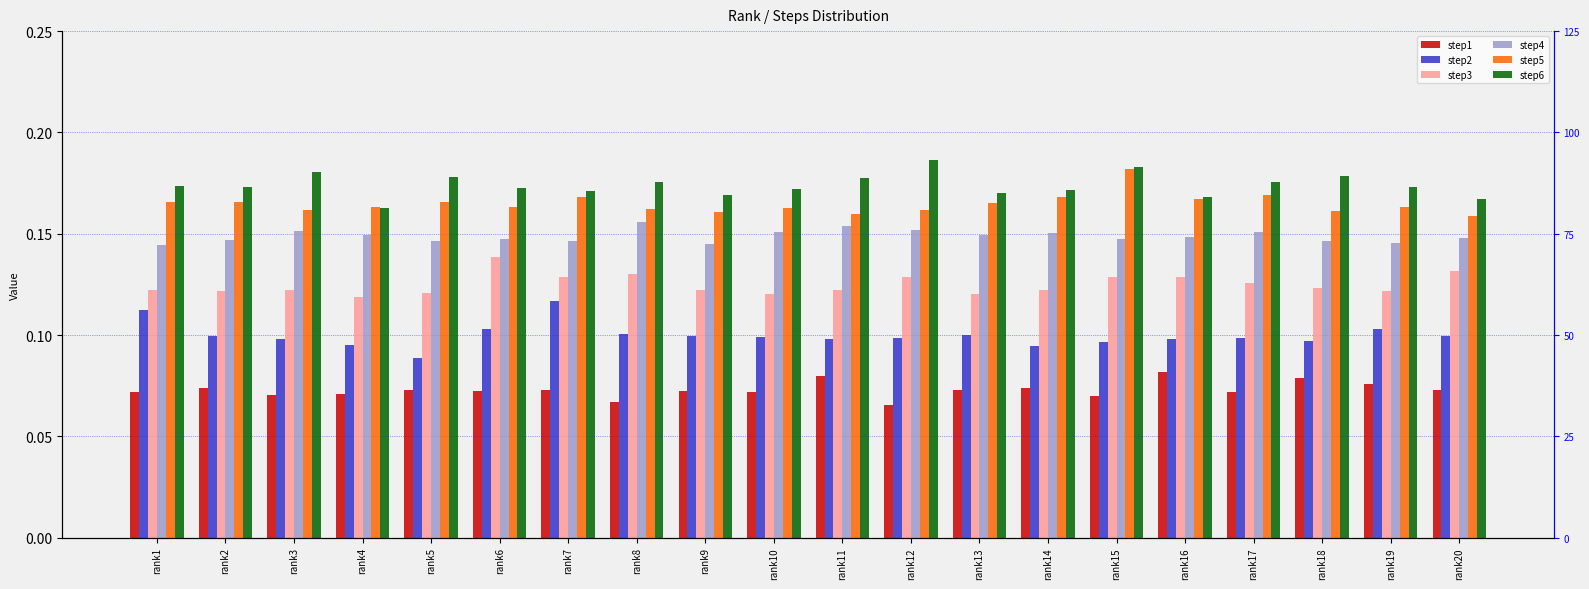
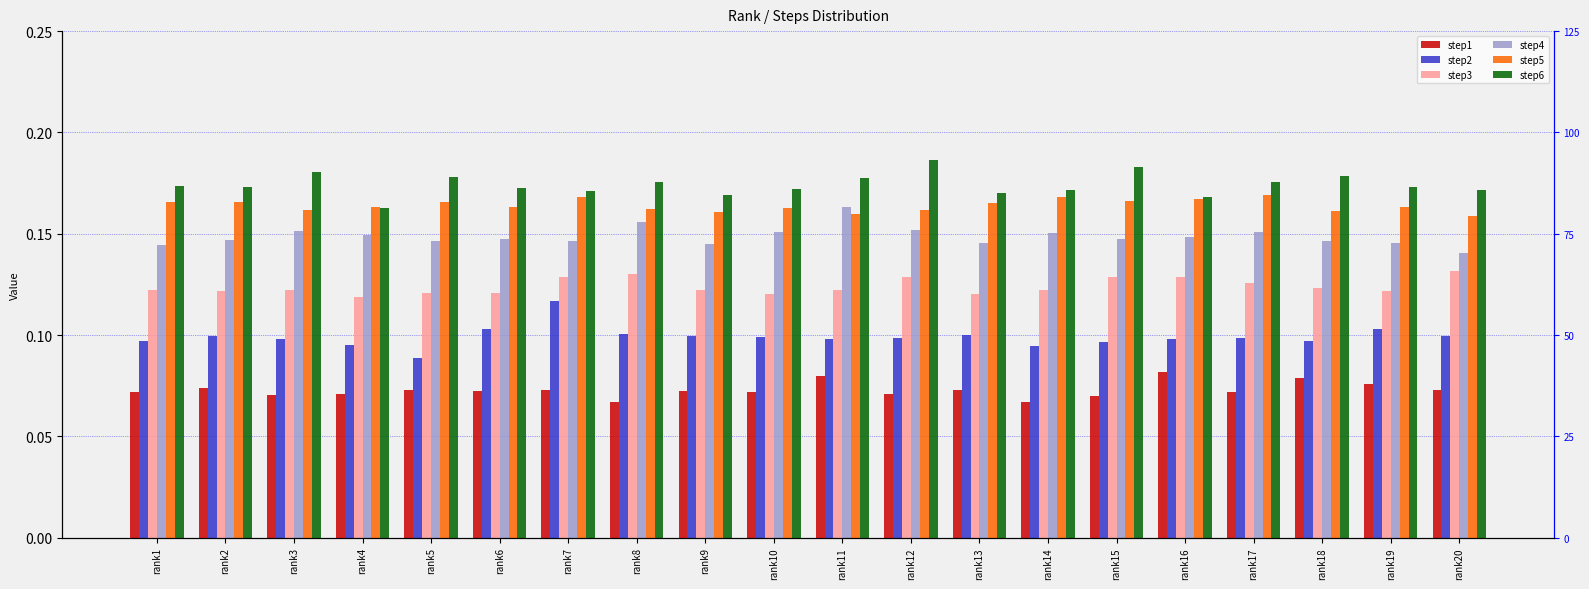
  {
    "step1": {
      "rank1": 0.072,
      "rank2": 0.074,
      "rank3": 0.071,
      "rank4": 0.071,
      "rank5": 0.073,
      "rank6": 0.072,
      "rank7": 0.073,
      "rank8": 0.067,
      "rank9": 0.073,
      "rank10": 0.072,
      "rank11": 0.080,
-     "rank12": 0.066,
+     "rank12": 0.071,
      "rank13": 0.073,
-     "rank14": 0.074,
+     "rank14": 0.067,
      "rank15": 0.070,
      "rank16": 0.082,
      "rank17": 0.072,
      "rank18": 0.079,
      "rank19": 0.076,
      "rank20": 0.073
    },
    "step2": {
-     "rank1": 0.112,
+     "rank1": 0.097,
      "rank2": 0.099,
      "rank3": 0.098,
      "rank4": 0.095,
      "rank5": 0.089,
      "rank6": 0.103,
      "rank7": 0.117,
      "rank8": 0.100,
      "rank9": 0.099,
      "rank10": 0.099,
      "rank11": 0.098,
      "rank12": 0.098,
      "rank13": 0.100,
      "rank14": 0.094,
      "rank15": 0.096,
      "rank16": 0.098,
      "rank17": 0.099,
      "rank18": 0.097,
      "rank19": 0.103,
      "rank20": 0.099
    },
    "step3": {
      "rank1": 0.122,
      "rank2": 0.122,
      "rank3": 0.122,
      "rank4": 0.119,
      "rank5": 0.121,
-     "rank6": 0.138,
+     "rank6": 0.121,
      "rank7": 0.128,
      "rank8": 0.130,
      "rank9": 0.122,
      "rank10": 0.120,
      "rank11": 0.122,
      "rank12": 0.129,
      "rank13": 0.120,
      "rank14": 0.122,
      "rank15": 0.128,
      "rank16": 0.129,
      "rank17": 0.126,
      "rank18": 0.123,
      "rank19": 0.122,
      "rank20": 0.132
    },
    "step4": {
      "rank1": 0.144,
      "rank2": 0.147,
      "rank3": 0.151,
      "rank4": 0.149,
      "rank5": 0.146,
      "rank6": 0.147,
      "rank7": 0.146,
      "rank8": 0.156,
      "rank9": 0.145,
      "rank10": 0.151,
-     "rank11": 0.154,
+     "rank11": 0.163,
      "rank12": 0.152,
-     "rank13": 0.150,
+     "rank13": 0.145,
      "rank14": 0.150,
      "rank15": 0.147,
      "rank16": 0.148,
      "rank17": 0.151,
      "rank18": 0.147,
      "rank19": 0.145,
-     "rank20": 0.148
+     "rank20": 0.141
    },
    "step5": {
      "rank1": 0.166,
      "rank2": 0.166,
      "rank3": 0.162,
      "rank4": 0.163,
      "rank5": 0.166,
      "rank6": 0.163,
      "rank7": 0.168,
      "rank8": 0.162,
      "rank9": 0.161,
      "rank10": 0.163,
      "rank11": 0.160,
      "rank12": 0.162,
      "rank13": 0.165,
      "rank14": 0.168,
-     "rank15": 0.182,
+     "rank15": 0.166,
      "rank16": 0.167,
      "rank17": 0.169,
      "rank18": 0.161,
      "rank19": 0.163,
      "rank20": 0.159
    },
    "step6": {
      "rank1": 0.174,
      "rank2": 0.173,
      "rank3": 0.180,
      "rank4": 0.163,
      "rank5": 0.178,
      "rank6": 0.172,
      "rank7": 0.171,
      "rank8": 0.175,
      "rank9": 0.169,
      "rank10": 0.172,
      "rank11": 0.177,
      "rank12": 0.186,
      "rank13": 0.170,
      "rank14": 0.172,
      "rank15": 0.183,
      "rank16": 0.168,
      "rank17": 0.176,
      "rank18": 0.179,
      "rank19": 0.173,
-     "rank20": 0.167
+     "rank20": 0.171
    }
  }
